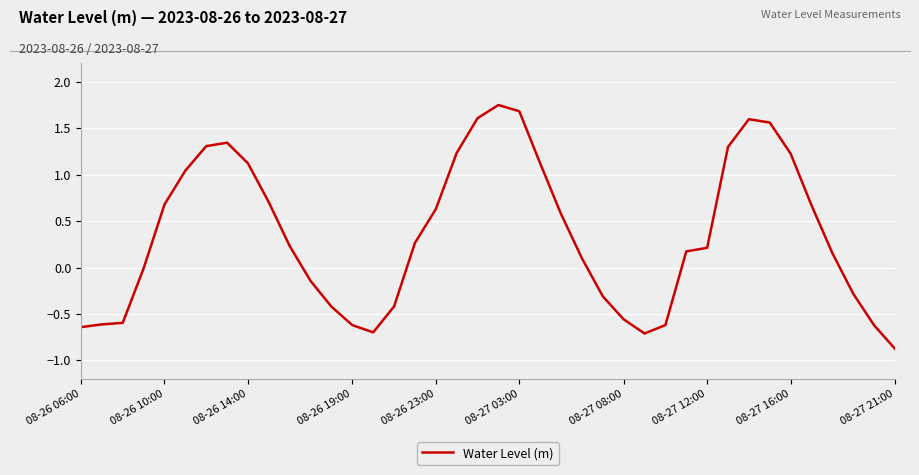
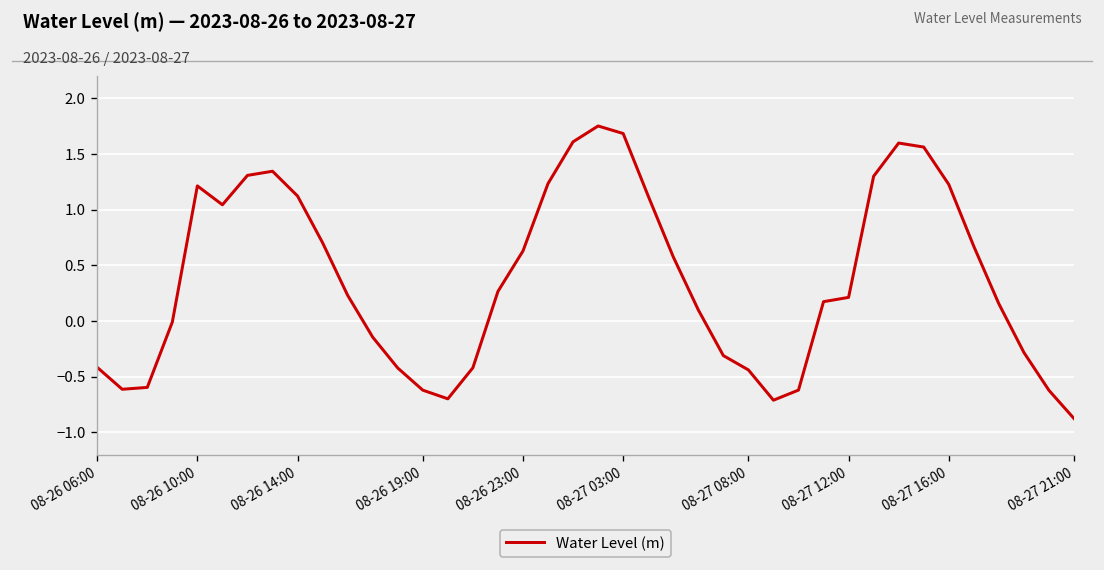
  {
-   "08-26 06:00": -0.6,
-   "08-26 10:00": 0.7,
+   "08-26 06:00": -0.4,
+   "08-26 10:00": 1.2,
    "08-26 14:00": 1.1,
    "08-26 19:00": -0.6,
    "08-26 23:00": 0.6,
    "08-27 03:00": 1.7,
-   "08-27 08:00": -0.6,
+   "08-27 08:00": -0.4,
    "08-27 12:00": 0.2,
    "08-27 16:00": 1.2,
    "08-27 21:00": -0.9
  }
